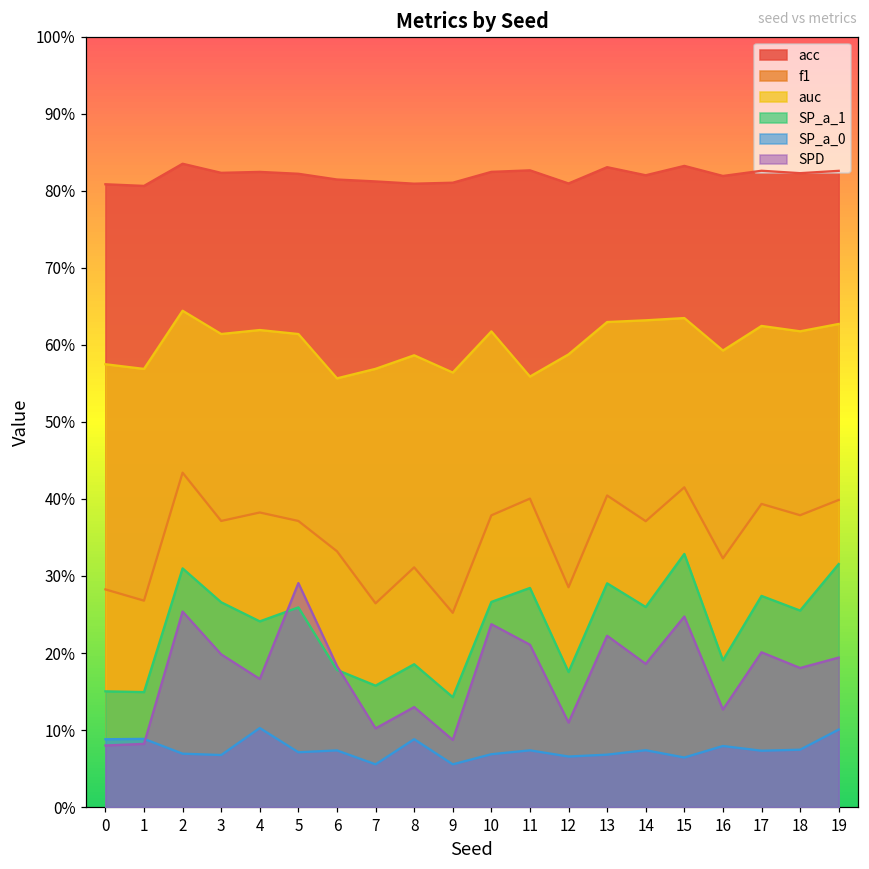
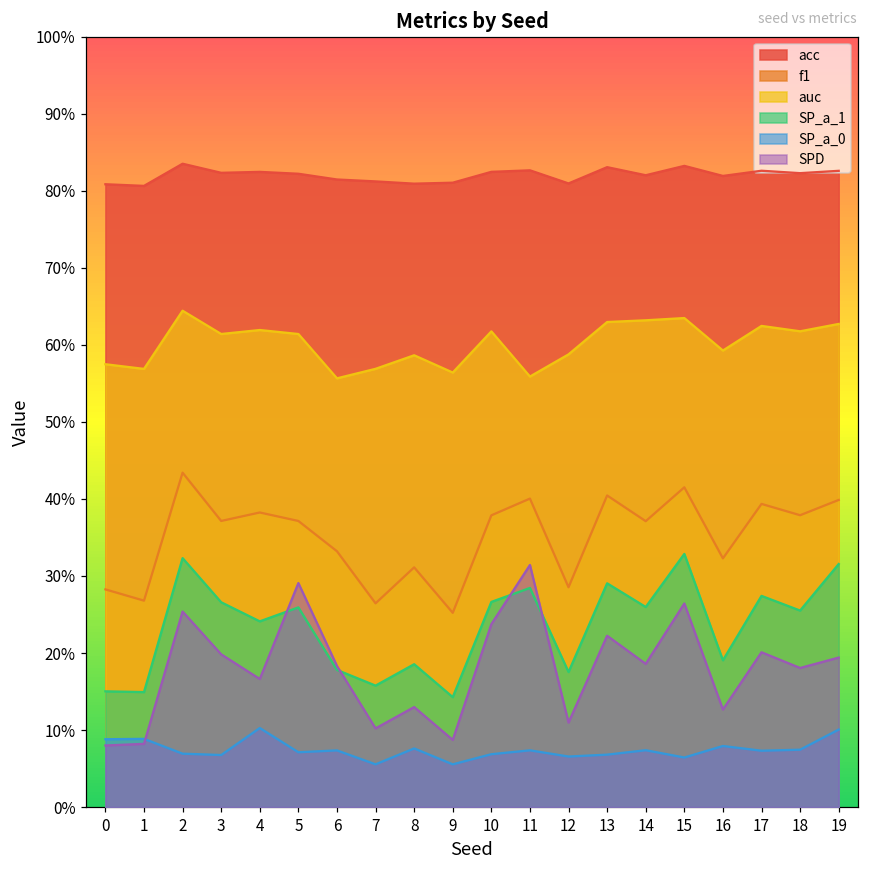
  {
    "auc": {
      "0": "57%",
      "1": "57%",
      "2": "64%",
      "3": "61%",
      "4": "62%",
      "5": "61%",
      "6": "56%",
      "7": "57%",
      "8": "59%",
      "9": "56%",
      "10": "62%",
      "11": "56%",
      "12": "59%",
      "13": "63%",
      "14": "63%",
      "15": "63%",
      "16": "59%",
      "17": "62%",
      "18": "62%",
      "19": "63%"
    },
    "SP_a_1": {
      "0": "15%",
      "1": "15%",
-     "2": "31%",
+     "2": "32%",
      "3": "27%",
      "4": "24%",
      "5": "26%",
      "6": "18%",
      "7": "16%",
      "8": "19%",
      "9": "14%",
      "10": "27%",
      "11": "28%",
      "12": "18%",
      "13": "29%",
      "14": "26%",
      "15": "33%",
      "16": "19%",
      "17": "27%",
      "18": "26%",
      "19": "32%"
    },
    "SP_a_0": {
      "0": "9%",
      "1": "9%",
      "2": "7%",
      "3": "7%",
      "4": "10%",
      "5": "7%",
      "6": "7%",
      "7": "6%",
-     "8": "9%",
+     "8": "8%",
      "9": "6%",
      "10": "7%",
      "11": "7%",
      "12": "7%",
      "13": "7%",
      "14": "7%",
      "15": "6%",
      "16": "8%",
      "17": "7%",
      "18": "7%",
      "19": "10%"
    },
    "SPD": {
      "0": "8%",
      "1": "8%",
      "2": "25%",
      "3": "20%",
      "4": "17%",
      "5": "29%",
      "6": "18%",
      "7": "10%",
      "8": "13%",
      "9": "9%",
      "10": "24%",
-     "11": "21%",
+     "11": "31%",
      "12": "11%",
      "13": "22%",
      "14": "19%",
-     "15": "25%",
+     "15": "26%",
      "16": "13%",
      "17": "20%",
      "18": "18%",
      "19": "19%"
    }
  }
